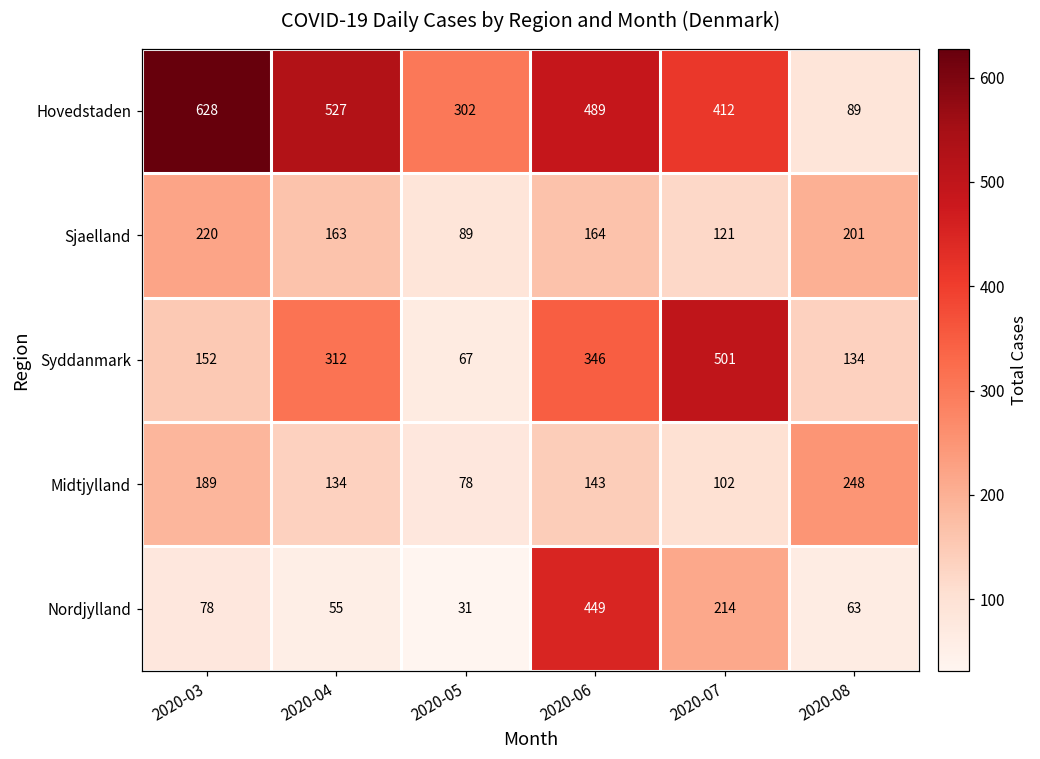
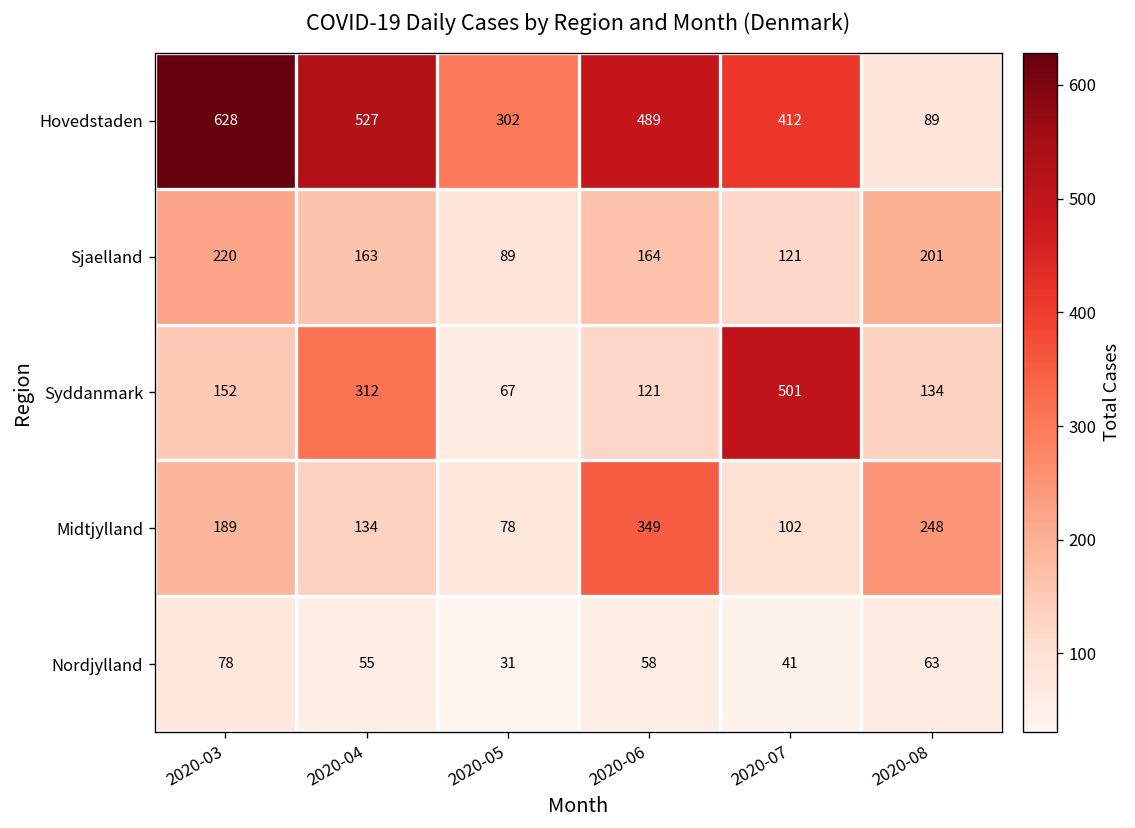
  {
    "Hovedstaden": {
      "2020-03": 628,
      "2020-04": 527,
      "2020-05": 302,
      "2020-06": 489,
      "2020-07": 412,
      "2020-08": 89
    },
    "Sjaelland": {
      "2020-03": 220,
      "2020-04": 163,
      "2020-05": 89,
      "2020-06": 164,
      "2020-07": 121,
      "2020-08": 201
    },
    "Syddanmark": {
      "2020-03": 152,
      "2020-04": 312,
      "2020-05": 67,
-     "2020-06": 346,
+     "2020-06": 121,
      "2020-07": 501,
      "2020-08": 134
    },
    "Midtjylland": {
      "2020-03": 189,
      "2020-04": 134,
      "2020-05": 78,
-     "2020-06": 143,
+     "2020-06": 349,
      "2020-07": 102,
      "2020-08": 248
    },
    "Nordjylland": {
      "2020-03": 78,
      "2020-04": 55,
      "2020-05": 31,
-     "2020-06": 449,
-     "2020-07": 214,
+     "2020-06": 58,
+     "2020-07": 41,
      "2020-08": 63
    }
  }
